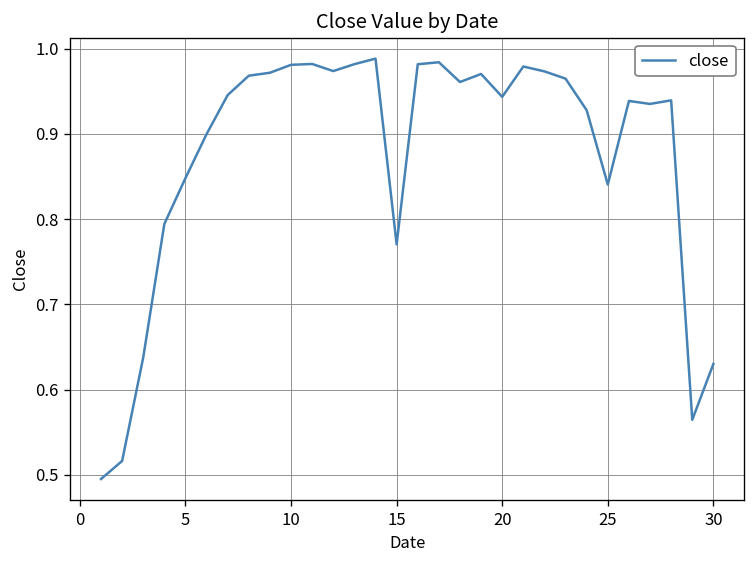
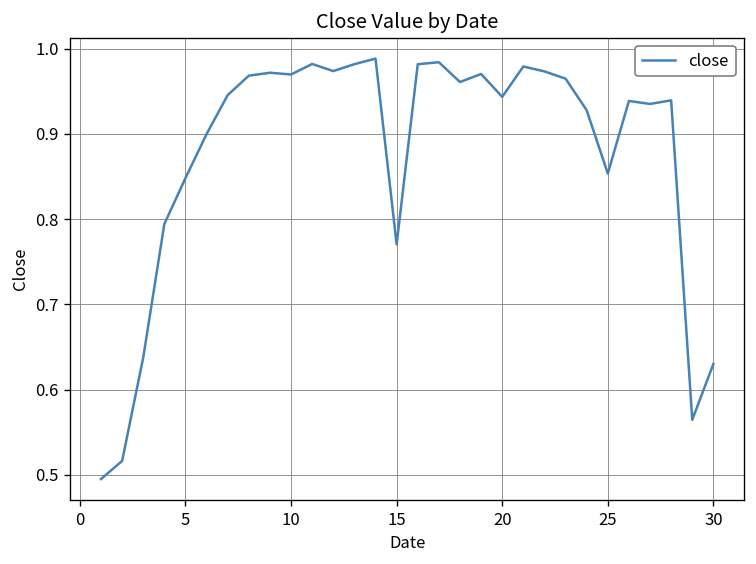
  {
    "5": 0.85,
-   "10": 0.98,
+   "10": 0.97,
    "15": 0.77,
    "20": 0.94,
-   "25": 0.84,
+   "25": 0.85,
    "30": 0.63
  }
